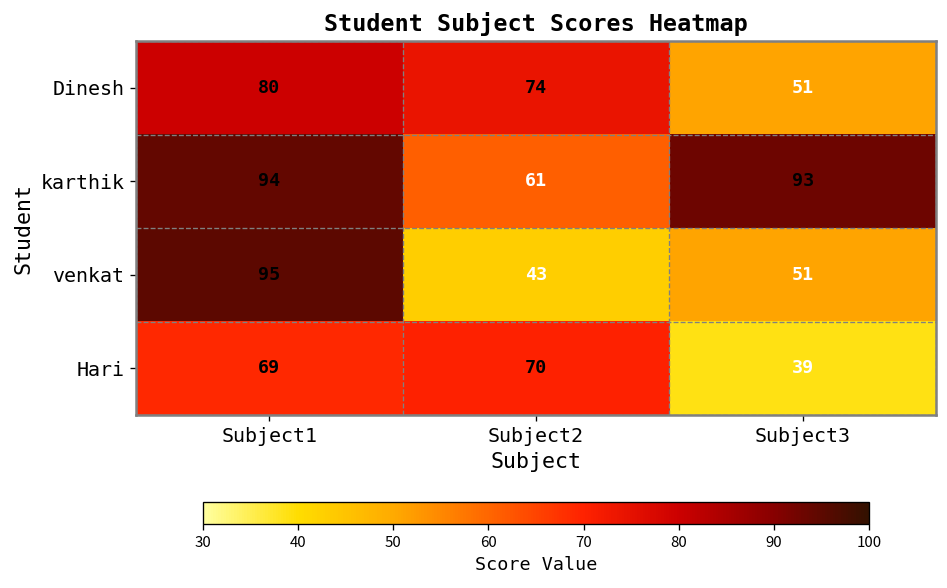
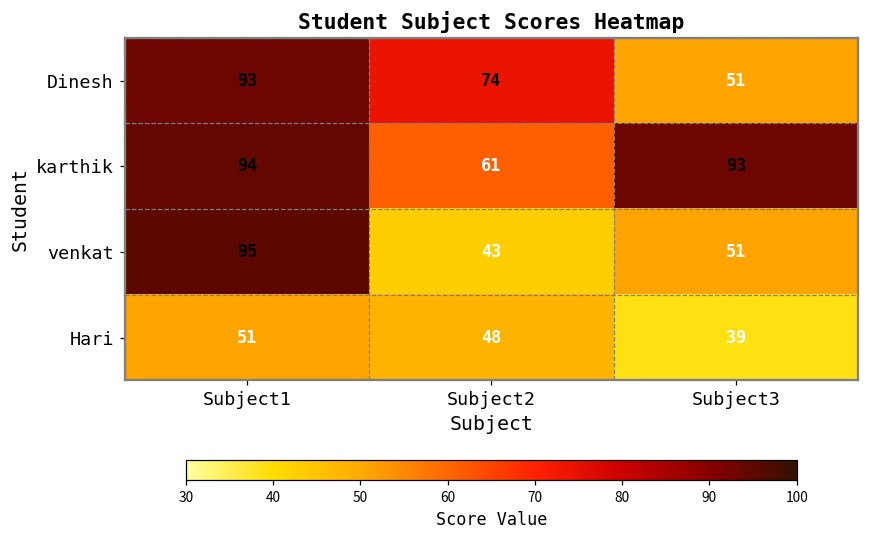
  {
    "Dinesh": {
-     "Subject1": 80,
+     "Subject1": 93,
      "Subject2": 74,
      "Subject3": 51
    },
    "karthik": {
      "Subject1": 94,
      "Subject2": 61,
      "Subject3": 93
    },
    "venkat": {
      "Subject1": 95,
      "Subject2": 43,
      "Subject3": 51
    },
    "Hari": {
-     "Subject1": 69,
-     "Subject2": 70,
+     "Subject1": 51,
+     "Subject2": 48,
      "Subject3": 39
    }
  }
